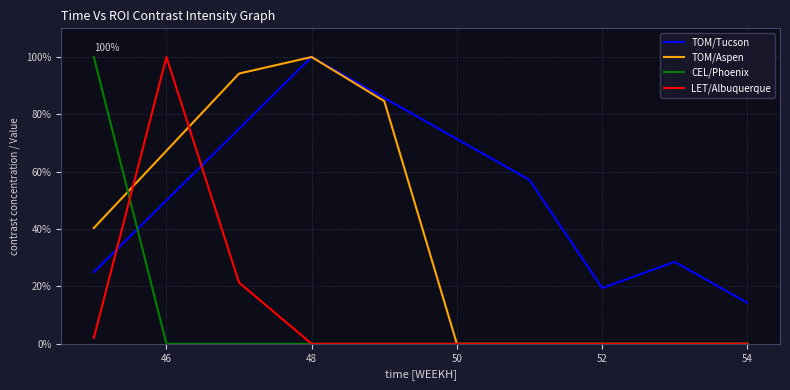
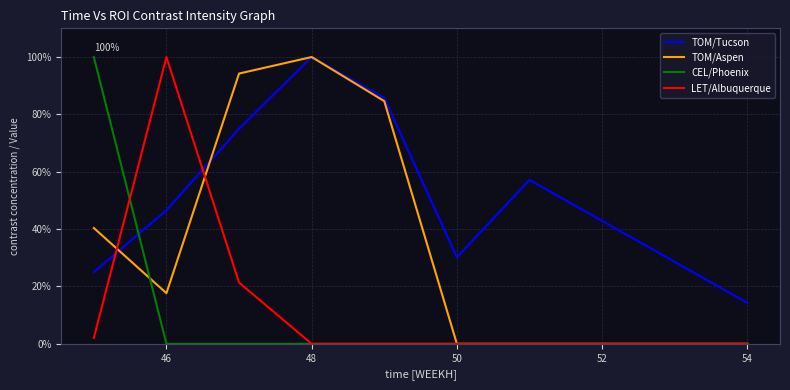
  {
    "TOM/Tucson": {
-     "46": "50%",
-     "50": "71%",
-     "52": "19%",
+     "46": "47%",
+     "50": "30%",
+     "52": "43%",
      "54": "14%"
    },
    "TOM/Aspen": {
-     "46": "67%"
+     "46": "18%"
    },
    "CEL/Phoenix": {
      "46": "0%"
    },
    "LET/Albuquerque": {
      "46": "100%"
    }
  }
